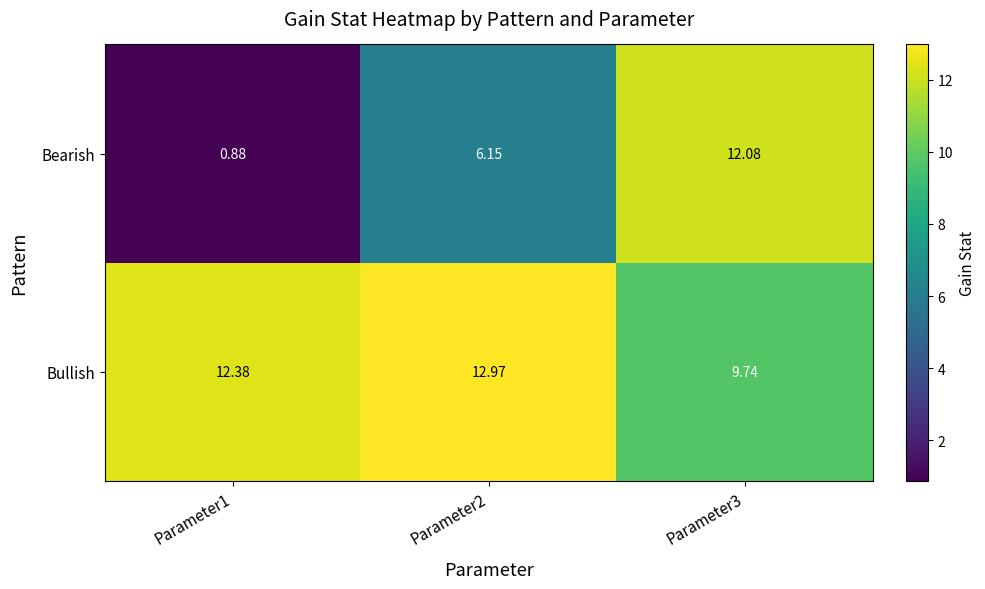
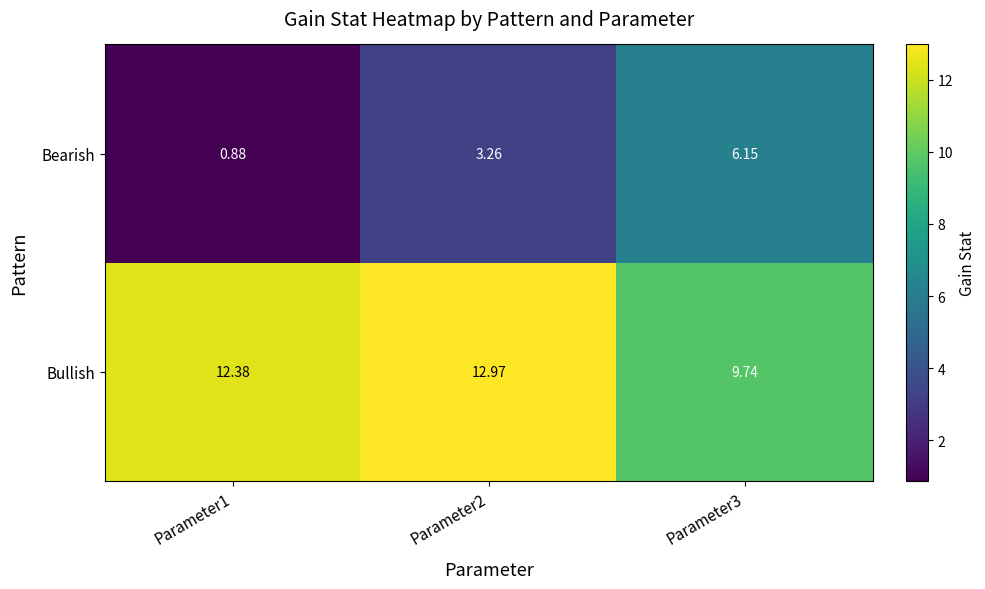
  {
    "Bearish": {
      "Parameter1": 0.88,
-     "Parameter2": 6.15,
-     "Parameter3": 12.08
+     "Parameter2": 3.26,
+     "Parameter3": 6.15
    },
    "Bullish": {
      "Parameter1": 12.38,
      "Parameter2": 12.97,
      "Parameter3": 9.74
    }
  }
